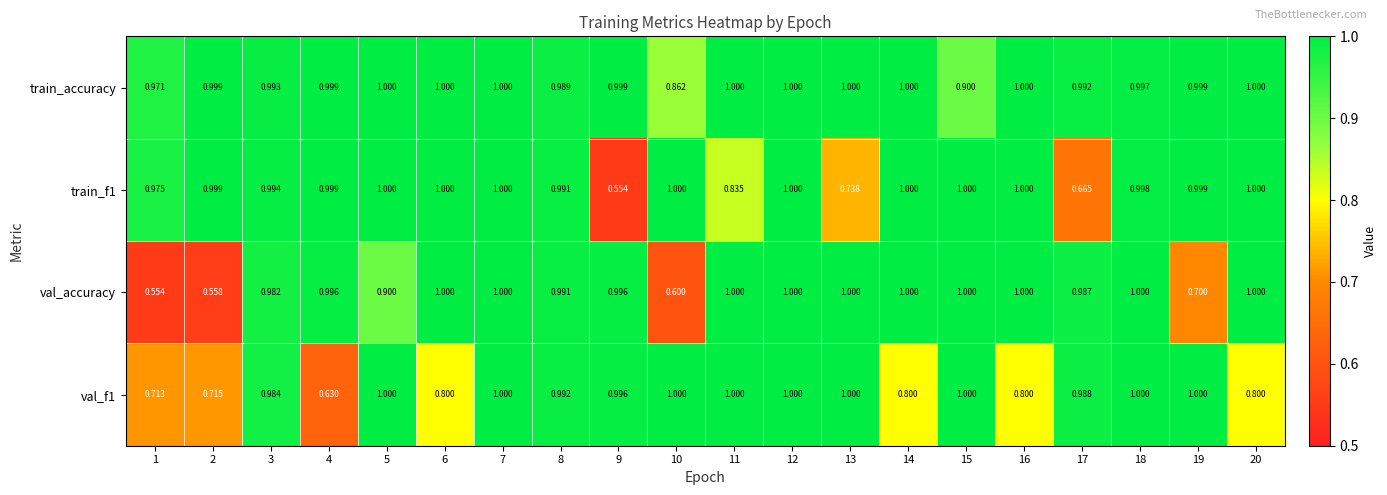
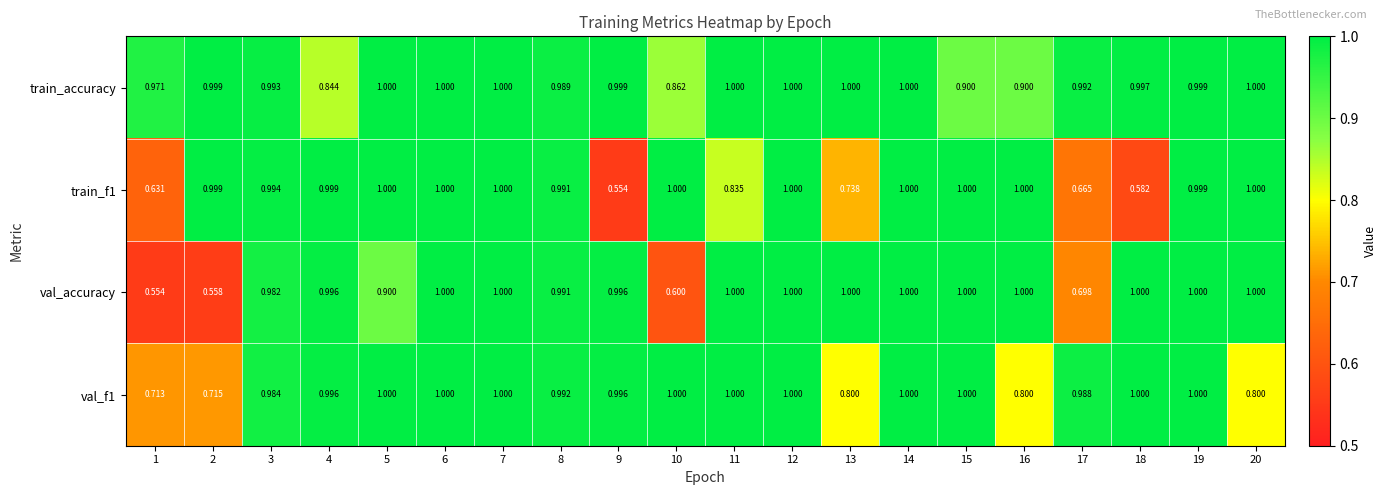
  {
    "train_accuracy": {
      "1": 0.971,
      "2": 0.999,
      "3": 0.993,
-     "4": 0.999,
+     "4": 0.844,
      "5": 1.000,
      "6": 1.000,
      "7": 1.000,
      "8": 0.989,
      "9": 0.999,
      "10": 0.862,
      "11": 1.000,
      "12": 1.000,
      "13": 1.000,
      "14": 1.000,
      "15": 0.900,
-     "16": 1.000,
+     "16": 0.900,
      "17": 0.992,
      "18": 0.997,
      "19": 0.999,
      "20": 1.000
    },
    "train_f1": {
-     "1": 0.975,
+     "1": 0.631,
      "2": 0.999,
      "3": 0.994,
      "4": 0.999,
      "5": 1.000,
      "6": 1.000,
      "7": 1.000,
      "8": 0.991,
      "9": 0.554,
      "10": 1.000,
      "11": 0.835,
      "12": 1.000,
      "13": 0.738,
      "14": 1.000,
      "15": 1.000,
      "16": 1.000,
      "17": 0.665,
-     "18": 0.998,
+     "18": 0.582,
      "19": 0.999,
      "20": 1.000
    },
    "val_accuracy": {
      "1": 0.554,
      "2": 0.558,
      "3": 0.982,
      "4": 0.996,
      "5": 0.900,
      "6": 1.000,
      "7": 1.000,
      "8": 0.991,
      "9": 0.996,
      "10": 0.600,
      "11": 1.000,
      "12": 1.000,
      "13": 1.000,
      "14": 1.000,
      "15": 1.000,
      "16": 1.000,
-     "17": 0.987,
+     "17": 0.698,
      "18": 1.000,
-     "19": 0.700,
+     "19": 1.000,
      "20": 1.000
    },
    "val_f1": {
      "1": 0.713,
      "2": 0.715,
      "3": 0.984,
-     "4": 0.630,
+     "4": 0.996,
      "5": 1.000,
-     "6": 0.800,
+     "6": 1.000,
      "7": 1.000,
      "8": 0.992,
      "9": 0.996,
      "10": 1.000,
      "11": 1.000,
      "12": 1.000,
-     "13": 1.000,
-     "14": 0.800,
+     "13": 0.800,
+     "14": 1.000,
      "15": 1.000,
      "16": 0.800,
      "17": 0.988,
      "18": 1.000,
      "19": 1.000,
      "20": 0.800
    }
  }
